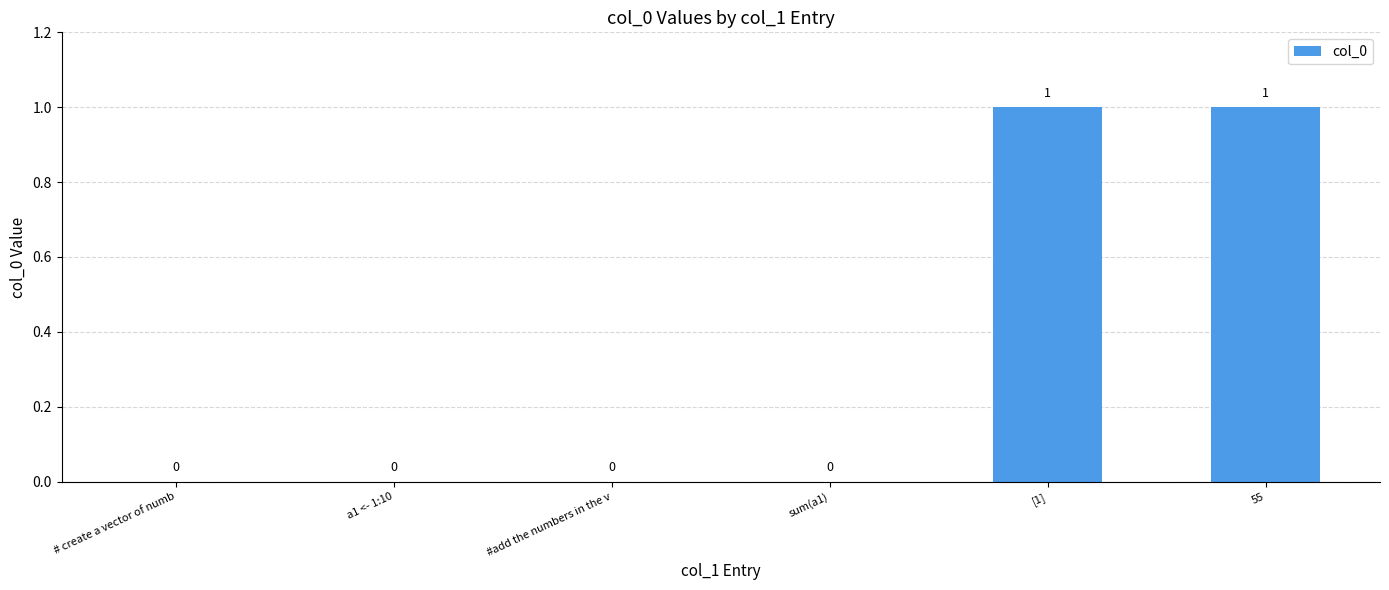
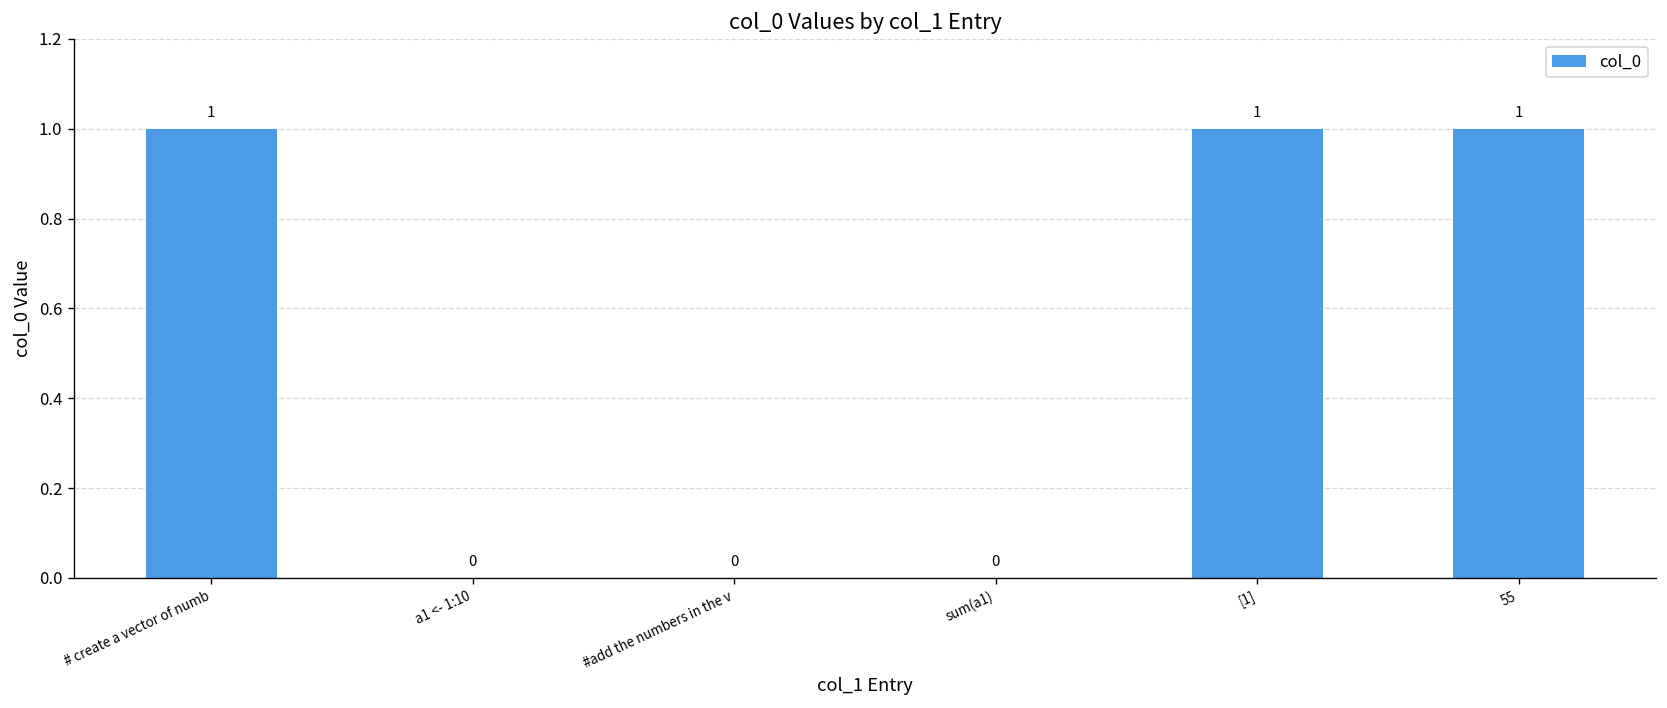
  {
-   "# create a vector of numb": 0,
+   "# create a vector of numb": 1,
    "a1 <- 1:10": 0,
    "#add the numbers in the v": 0,
    "sum(a1)": 0,
    "[1]": 1,
    "55": 1
  }
